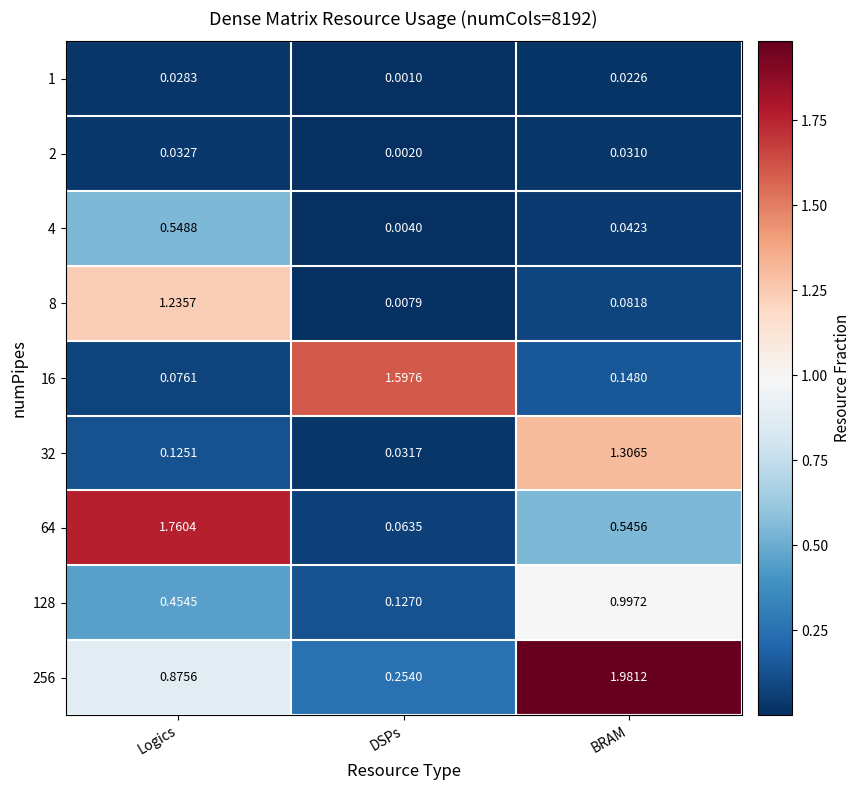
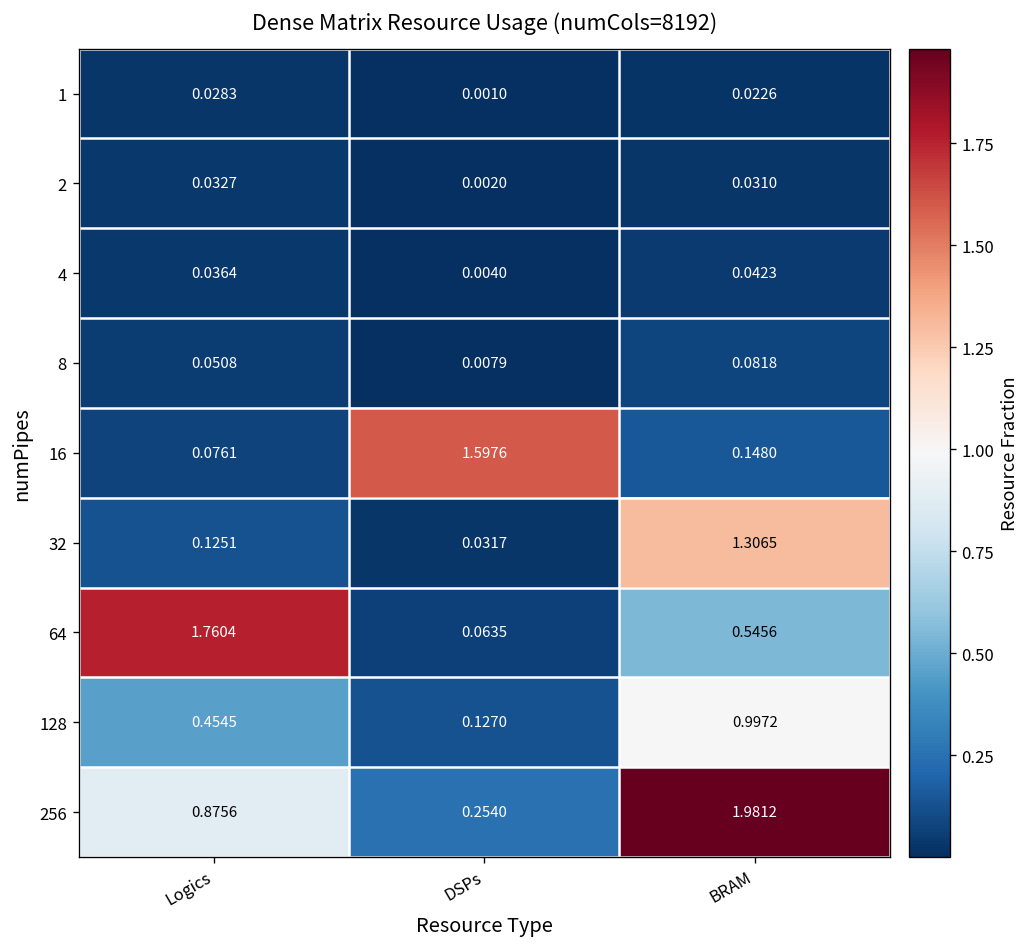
  {
    "1": {
      "Logics": 0.0283,
      "DSPs": 0.0010,
      "BRAM": 0.0226
    },
    "2": {
      "Logics": 0.0327,
      "DSPs": 0.0020,
      "BRAM": 0.0310
    },
    "4": {
-     "Logics": 0.5488,
+     "Logics": 0.0364,
      "DSPs": 0.0040,
      "BRAM": 0.0423
    },
    "8": {
-     "Logics": 1.2357,
+     "Logics": 0.0508,
      "DSPs": 0.0079,
      "BRAM": 0.0818
    },
    "16": {
      "Logics": 0.0761,
      "DSPs": 1.5976,
      "BRAM": 0.1480
    },
    "32": {
      "Logics": 0.1251,
      "DSPs": 0.0317,
      "BRAM": 1.3065
    },
    "64": {
      "Logics": 1.7604,
      "DSPs": 0.0635,
      "BRAM": 0.5456
    },
    "128": {
      "Logics": 0.4545,
      "DSPs": 0.1270,
      "BRAM": 0.9972
    },
    "256": {
      "Logics": 0.8756,
      "DSPs": 0.2540,
      "BRAM": 1.9812
    }
  }
